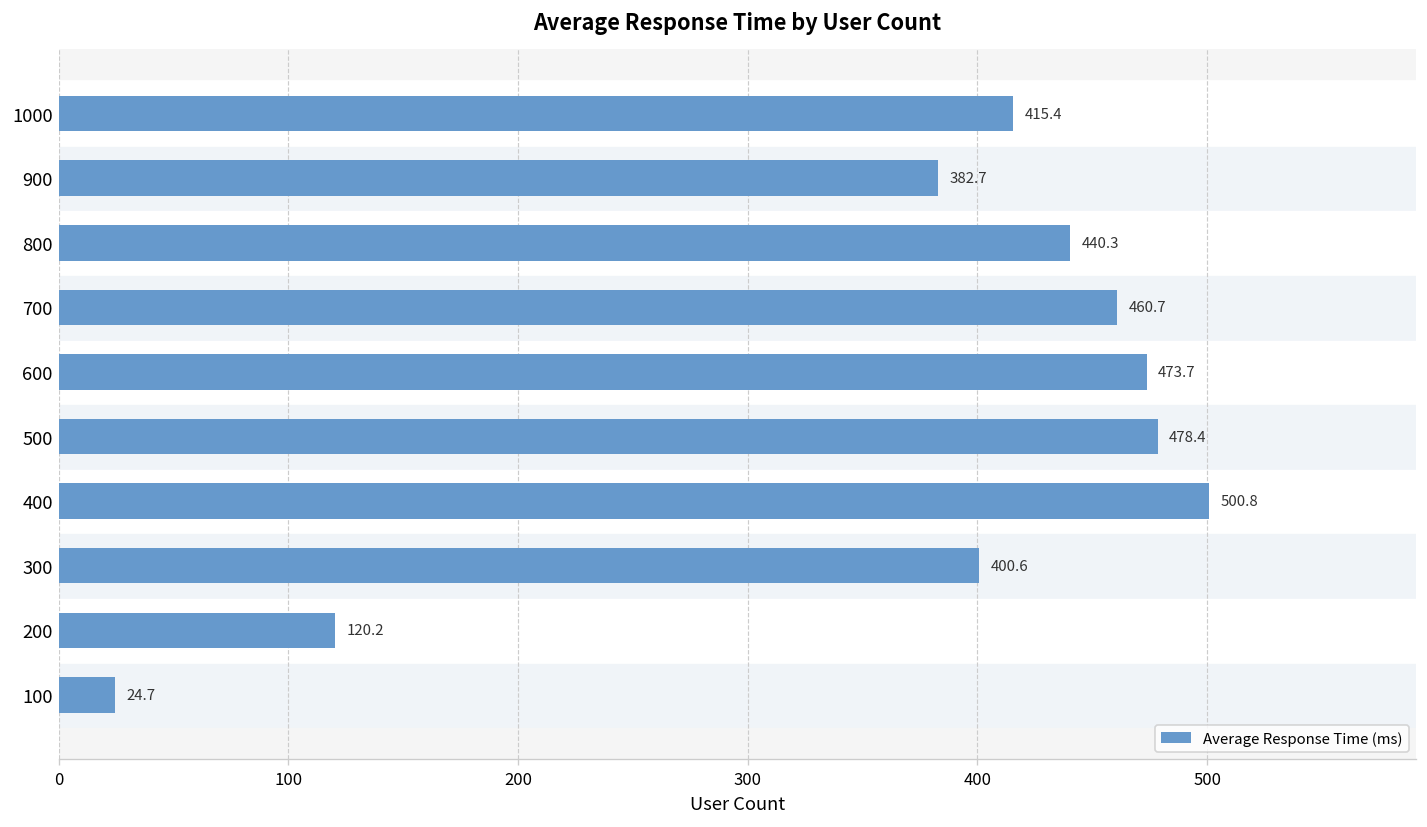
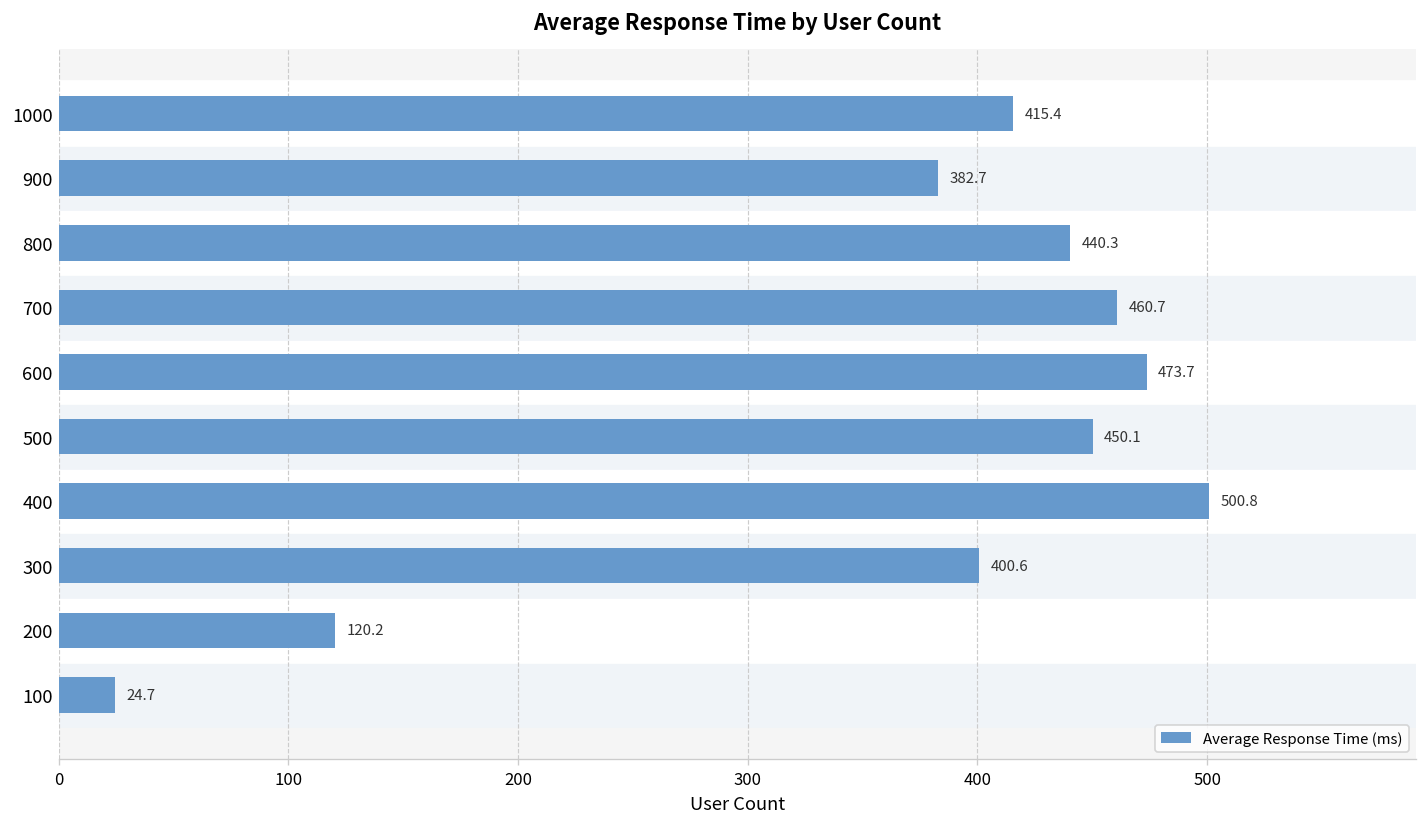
  {
    "1000": 415.4,
    "900": 382.7,
    "800": 440.3,
    "700": 460.7,
    "600": 473.7,
-   "500": 478.4,
+   "500": 450.1,
    "400": 500.8,
    "300": 400.6,
    "200": 120.2,
    "100": 24.7
  }
